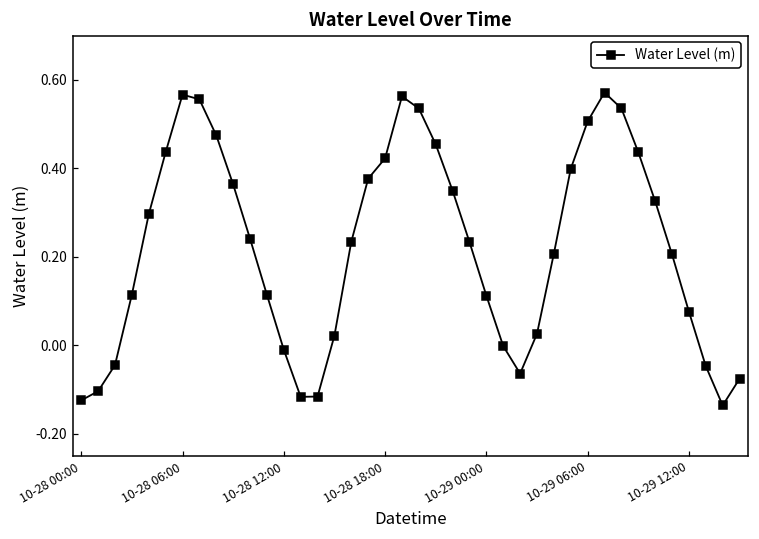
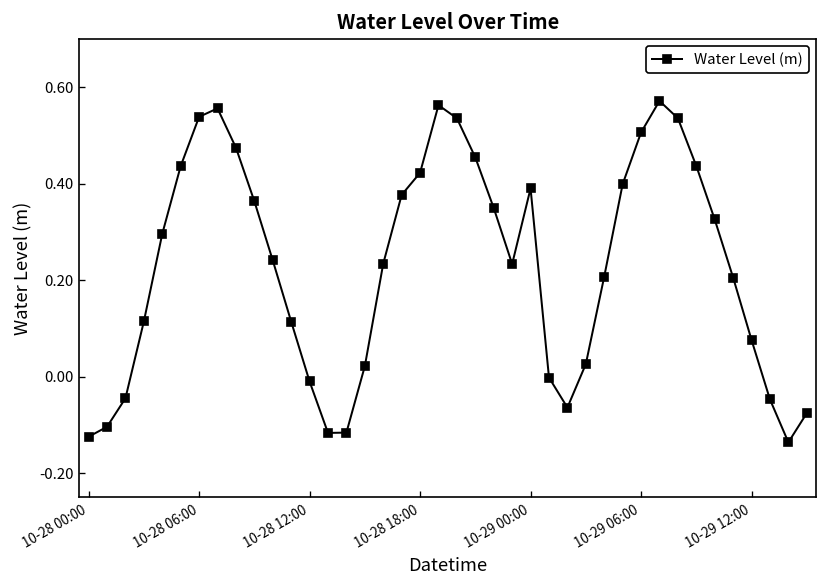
  {
    "10-28 00:00": -0.12,
-   "10-28 06:00": 0.57,
+   "10-28 06:00": 0.54,
    "10-28 12:00": -0.01,
    "10-28 18:00": 0.42,
-   "10-29 00:00": 0.11,
+   "10-29 00:00": 0.39,
    "10-29 06:00": 0.51,
    "10-29 12:00": 0.08
  }
